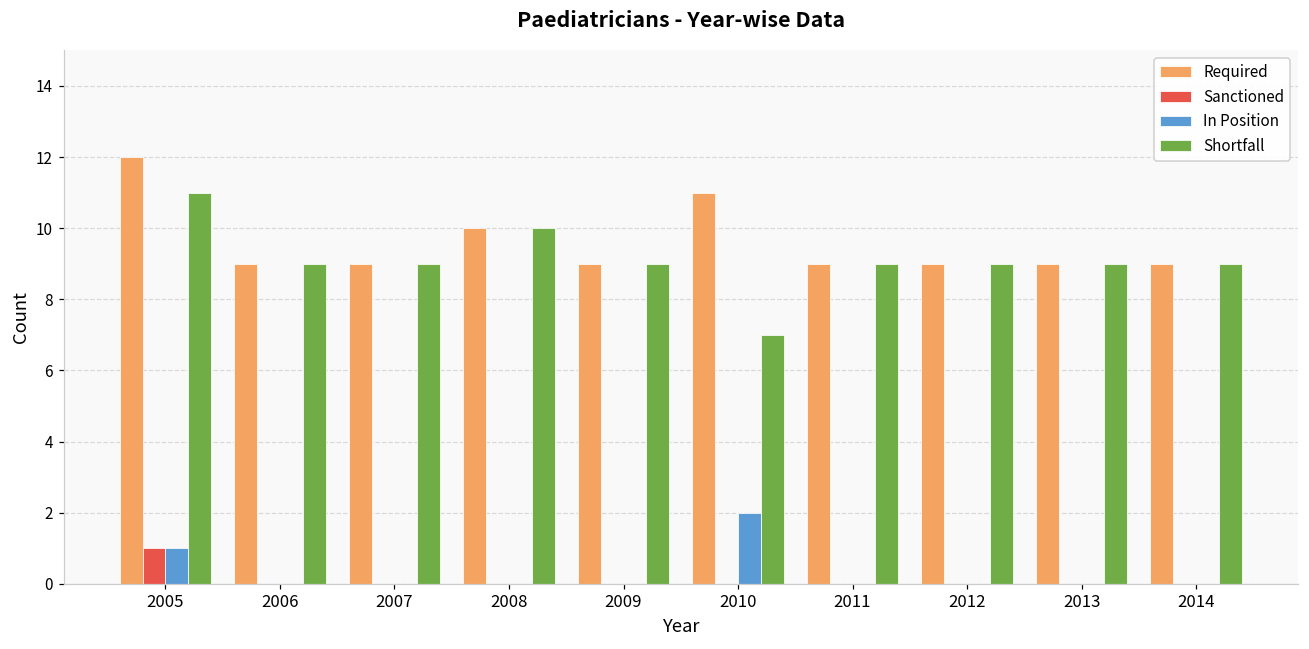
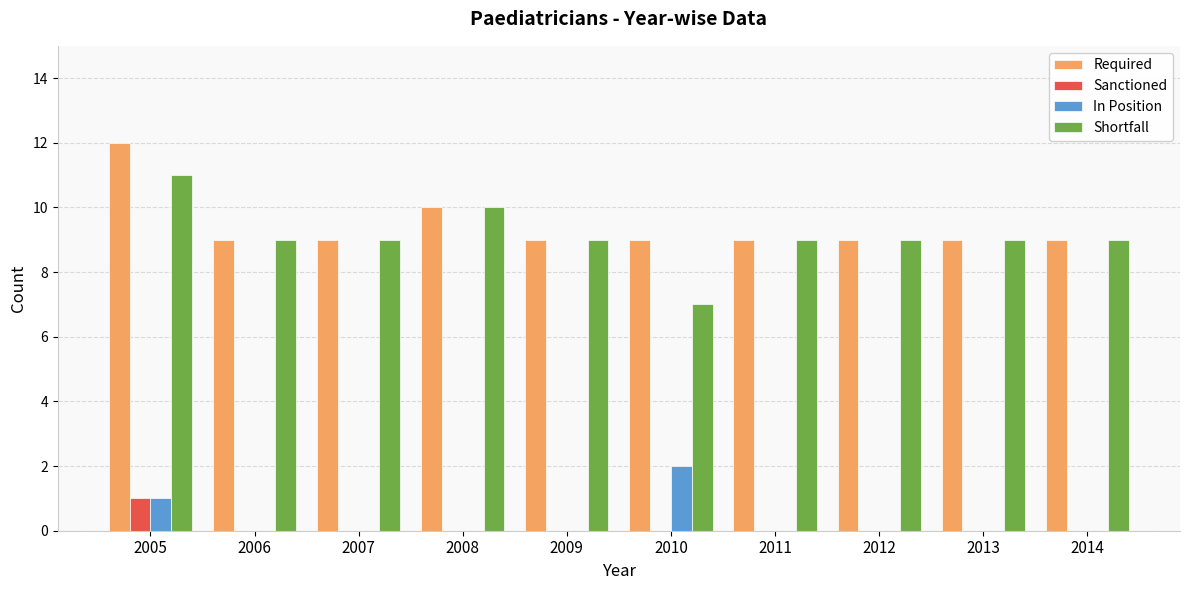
  {
    "Required": {
      "2005": 12,
      "2006": 9,
      "2007": 9,
      "2008": 10,
      "2009": 9,
-     "2010": 11,
+     "2010": 9,
      "2011": 9,
      "2012": 9,
      "2013": 9,
      "2014": 9
    },
    "Sanctioned": {
      "2005": 1,
      "2006": 0,
      "2007": 0,
      "2008": 0,
      "2009": 0,
      "2010": 0,
      "2011": 0,
      "2012": 0,
      "2013": 0,
      "2014": 0
    },
    "In Position": {
      "2005": 1,
      "2006": 0,
      "2007": 0,
      "2008": 0,
      "2009": 0,
      "2010": 2,
      "2011": 0,
      "2012": 0,
      "2013": 0,
      "2014": 0
    },
    "Shortfall": {
      "2005": 11,
      "2006": 9,
      "2007": 9,
      "2008": 10,
      "2009": 9,
      "2010": 7,
      "2011": 9,
      "2012": 9,
      "2013": 9,
      "2014": 9
    }
  }
